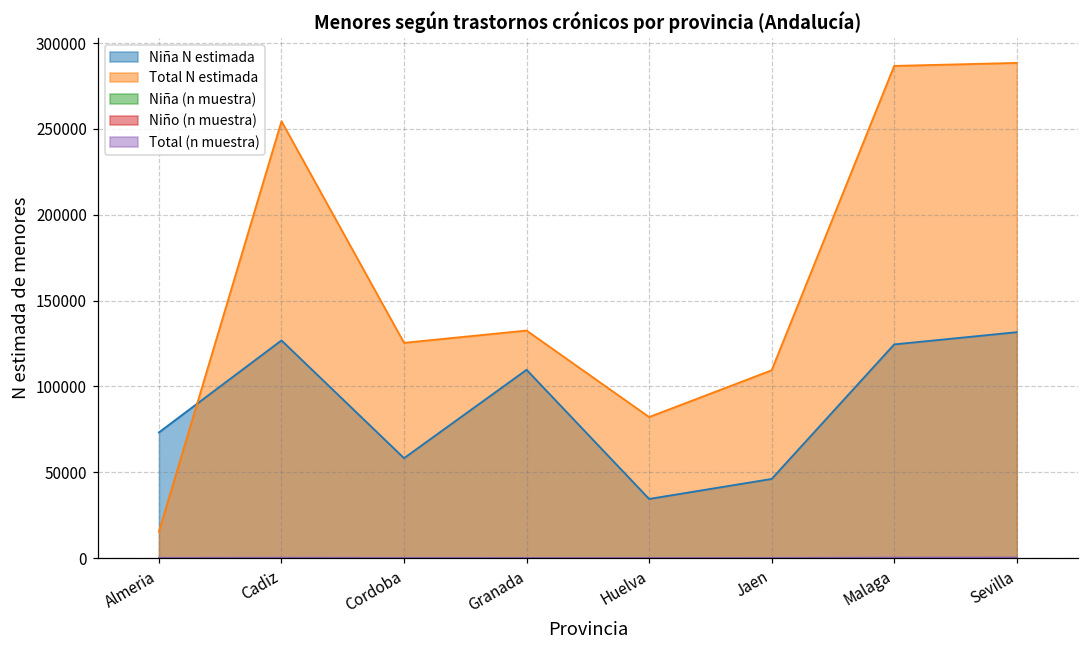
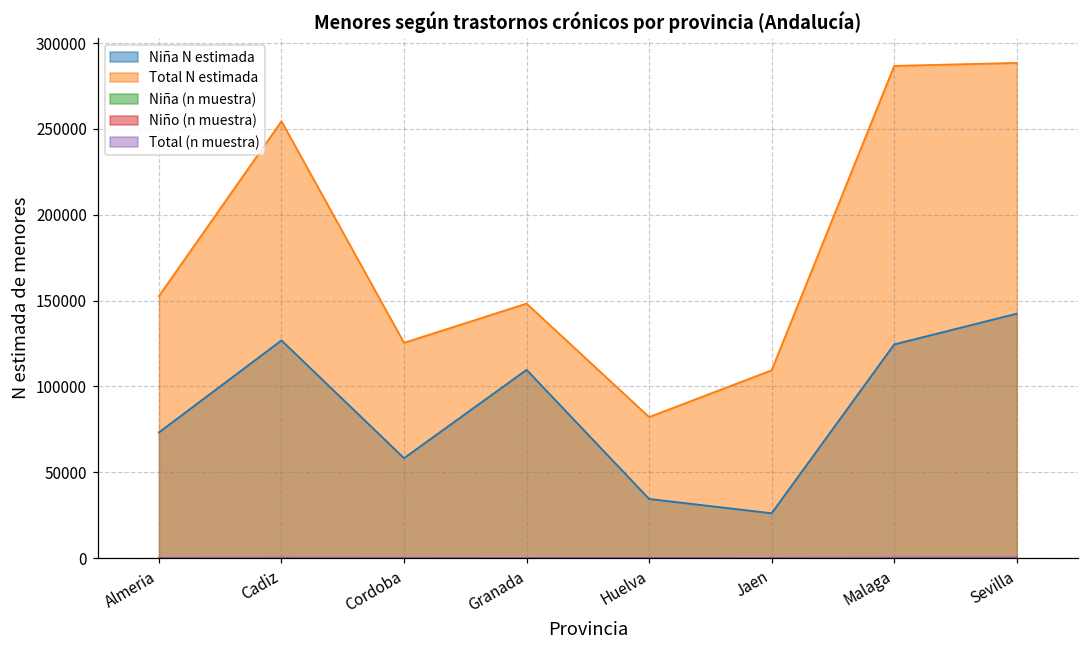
  {
    "Niña N estimada": {
      "Almeria": 73000,
      "Cadiz": 127000,
      "Cordoba": 58000,
      "Granada": 110000,
      "Huelva": 35000,
-     "Jaen": 46000,
+     "Jaen": 26000,
      "Malaga": 125000,
-     "Sevilla": 132000
+     "Sevilla": 142000
    },
    "Total N estimada": {
-     "Almeria": 16000,
+     "Almeria": 153000,
      "Cadiz": 254000,
      "Cordoba": 125000,
-     "Granada": 133000,
+     "Granada": 148000,
      "Huelva": 82000,
      "Jaen": 109000,
      "Malaga": 287000,
      "Sevilla": 288000
    },
    "Total (n muestra)": {
      "Almeria": 0,
      "Cadiz": 0,
      "Cordoba": 0,
      "Granada": 0,
      "Huelva": 0,
      "Jaen": 0,
      "Malaga": 0,
      "Sevilla": 0
    }
  }
